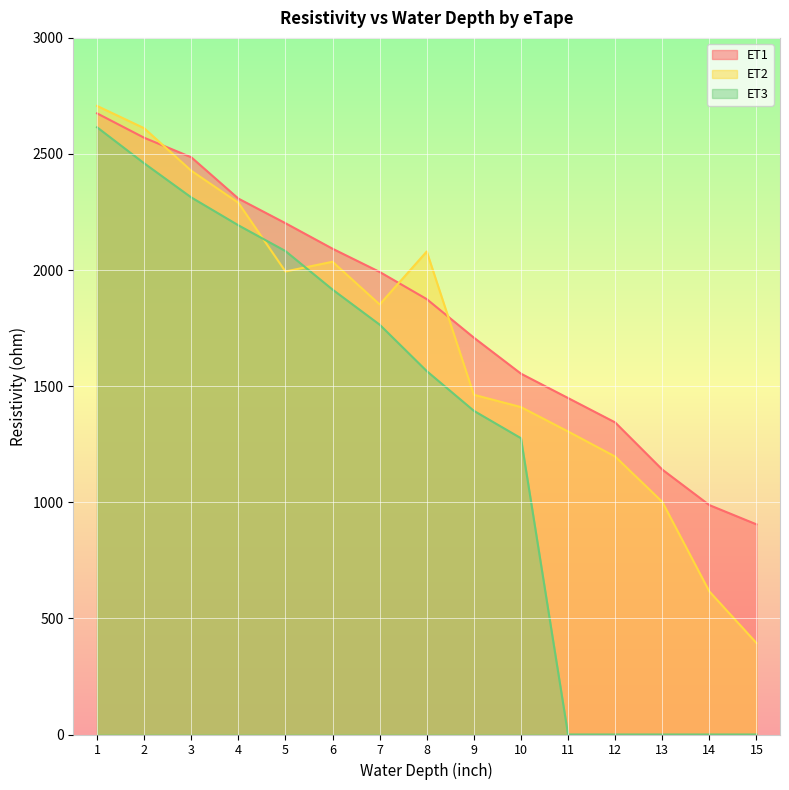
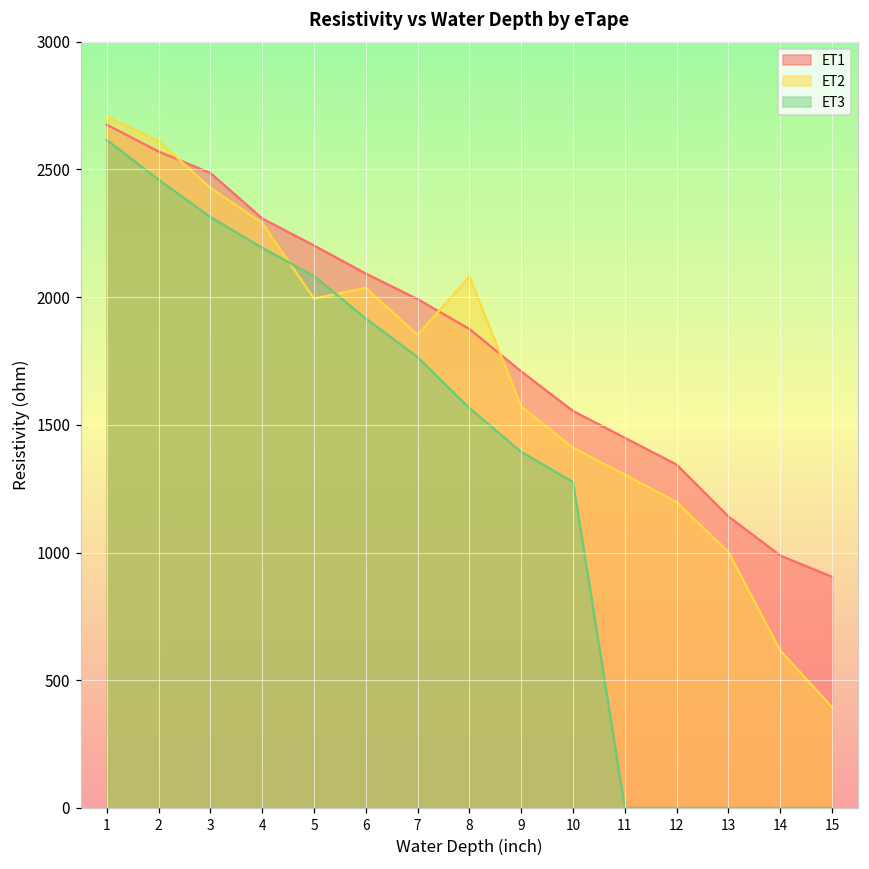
  {
    "ET1": {
      "1": 2680,
      "2": 2570,
      "3": 2490,
      "4": 2310,
      "5": 2200,
      "6": 2090,
      "7": 1990,
      "8": 1880,
      "9": 1710,
      "10": 1550,
      "11": 1450,
      "12": 1340,
      "13": 1140,
      "14": 990,
      "15": 910
    },
    "ET2": {
      "1": 2710,
      "2": 2610,
      "3": 2430,
      "4": 2290,
      "5": 1990,
      "6": 2040,
      "7": 1850,
      "8": 2080,
-     "9": 1460,
+     "9": 1570,
      "10": 1410,
      "11": 1310,
      "12": 1200,
      "13": 1000,
      "14": 620,
      "15": 390
    },
    "ET3": {
      "1": 2620,
      "2": 2460,
      "3": 2310,
      "4": 2190,
      "5": 2080,
      "6": 1920,
      "7": 1770,
      "8": 1570,
      "9": 1390,
      "10": 1280,
      "11": 0,
      "12": 0,
      "13": 0,
      "14": 0,
      "15": 0
    }
  }
